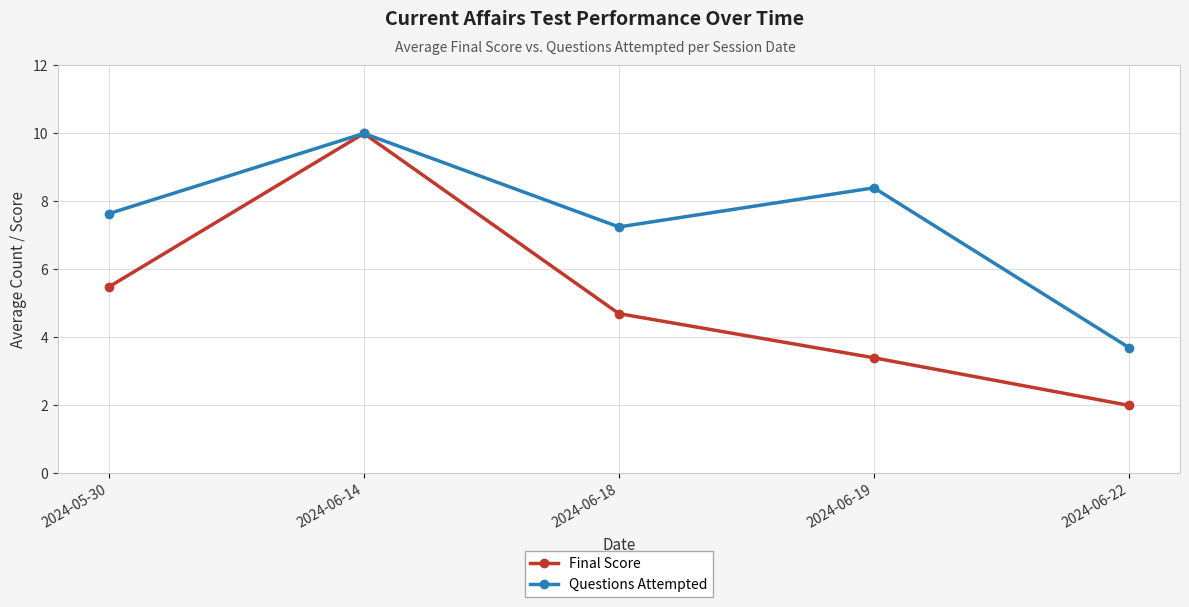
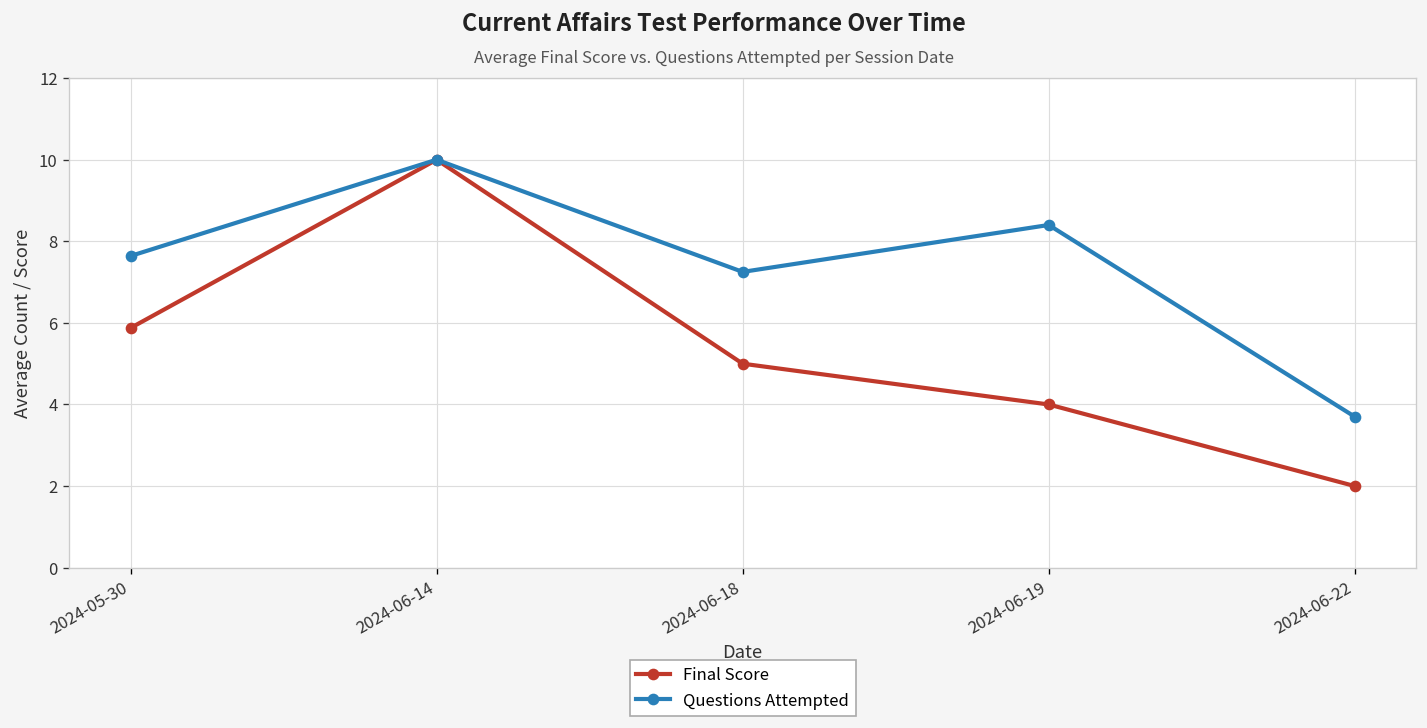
  {
    "Final Score": {
-     "2024-05-30": 5.5,
-     "2024-06-18": 4.7,
-     "2024-06-19": 3.4,
+     "2024-05-30": 5.9,
+     "2024-06-18": 5.0,
+     "2024-06-19": 4.0,
      "2024-06-22": 2.0
    },
    "Questions Attempted": {
      "2024-05-30": 7.6,
      "2024-06-18": 7.3,
      "2024-06-19": 8.4,
      "2024-06-22": 3.7
    }
  }
